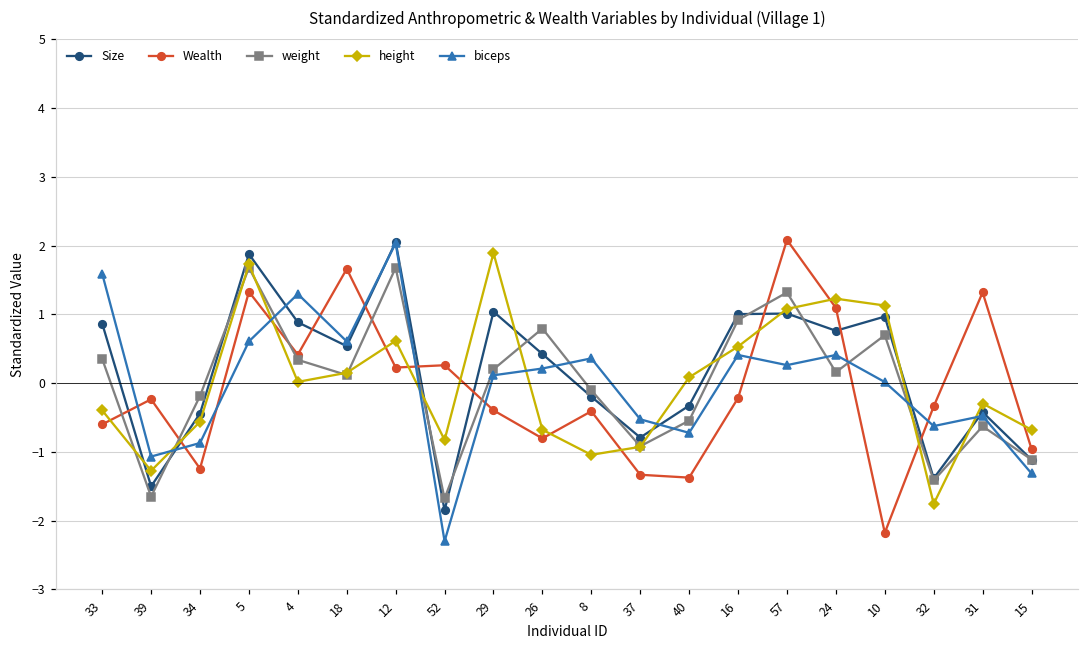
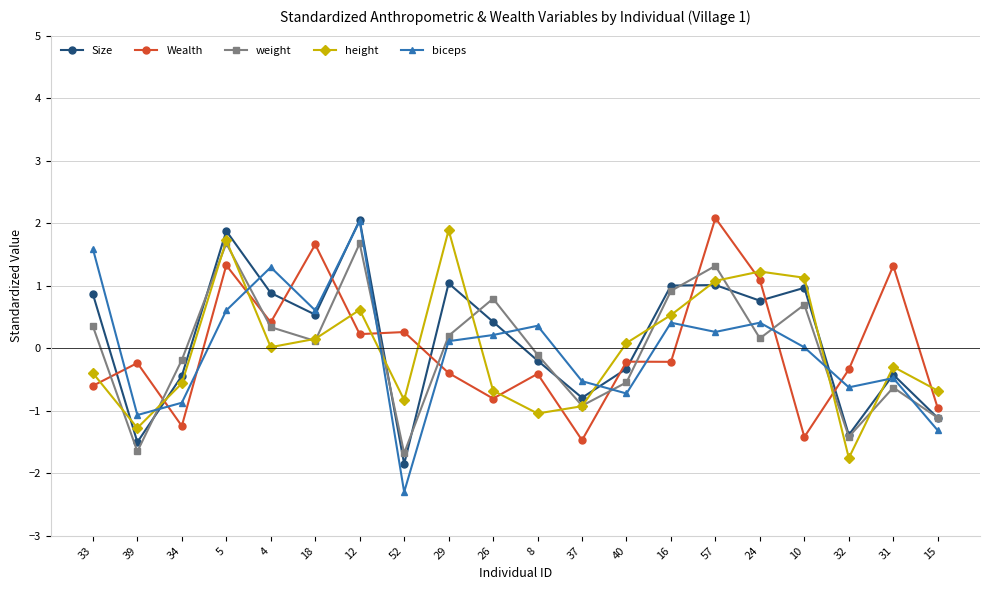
  {
    "Size": {
      "33": 0.9,
      "39": -1.5,
      "34": -0.4,
      "5": 1.9,
      "4": 0.9,
      "18": 0.5,
      "52": -1.9,
      "29": 1.0,
      "26": 0.4,
      "8": -0.2,
      "37": -0.8,
      "40": -0.3,
      "16": 1.0,
      "57": 1.0,
      "24": 0.8,
      "10": 1.0,
      "31": -0.4
    },
    "Wealth": {
      "33": -0.6,
      "39": -0.2,
      "34": -1.2,
      "5": 1.3,
      "4": 0.4,
      "18": 1.7,
      "12": 0.2,
      "52": 0.3,
      "29": -0.4,
      "26": -0.8,
      "8": -0.4,
-     "37": -1.3,
-     "40": -1.4,
+     "37": -1.5,
+     "40": -0.2,
      "16": -0.2,
      "57": 2.1,
      "24": 1.1,
-     "10": -2.2,
+     "10": -1.4,
      "32": -0.3,
      "31": 1.3,
      "15": -1.0
    },
    "weight": {
      "33": 0.4,
      "39": -1.7,
      "34": -0.2,
      "5": 1.7,
      "4": 0.3,
      "12": 1.7,
      "52": -1.7,
      "29": 0.2,
      "26": 0.8,
      "8": -0.1,
      "40": -0.5,
      "16": 0.9,
      "57": 1.3,
      "24": 0.2,
      "10": 0.7,
      "31": -0.6
    },
    "height": {
      "33": -0.4,
      "39": -1.3,
      "34": -0.6,
      "5": 1.7,
      "4": 0.0,
      "12": 0.6,
      "52": -0.8,
      "29": 1.9,
      "26": -0.7,
      "8": -1.0,
      "40": 0.1,
      "16": 0.5,
      "57": 1.1,
      "24": 1.2,
      "10": 1.1,
      "32": -1.8,
      "31": -0.3,
      "15": -0.7
    },
    "biceps": {
      "33": 1.6,
      "39": -1.1,
      "34": -0.9,
      "5": 0.6,
      "4": 1.3,
      "18": 0.6,
      "52": -2.3,
      "29": 0.1,
      "26": 0.2,
      "8": 0.4,
      "37": -0.5,
      "40": -0.7,
      "16": 0.4,
      "57": 0.3,
      "24": 0.4,
      "10": 0.0,
      "32": -0.6,
      "31": -0.5,
      "15": -1.3
    }
  }
